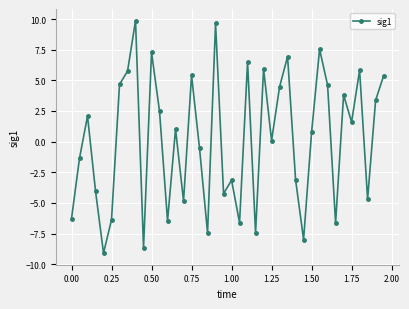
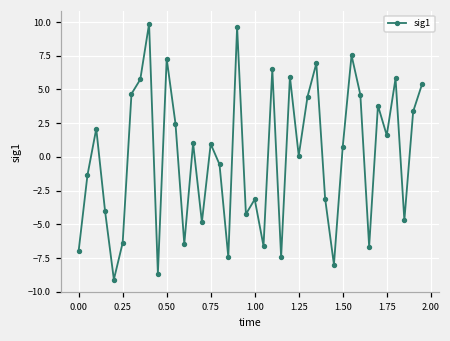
  {
-   "0.00": -6.3,
+   "0.00": -7.0,
    "0.25": -6.4,
    "0.50": 7.3,
-   "0.75": 5.4,
+   "0.75": 1.0,
    "1.00": -3.1,
    "1.25": 0.1,
    "1.50": 0.7,
    "1.75": 1.6
  }
